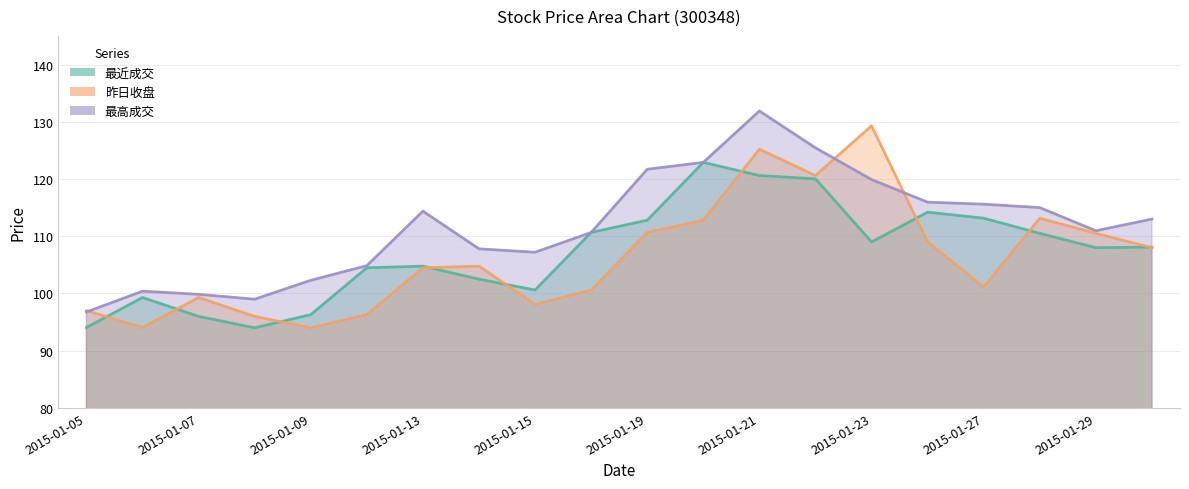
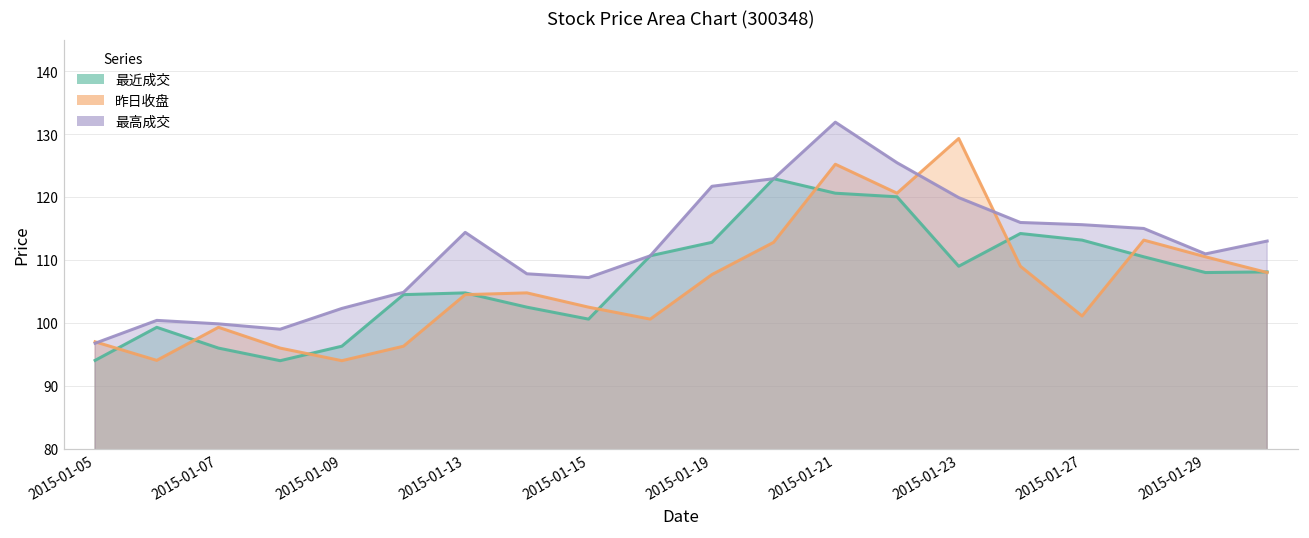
  {
    "昨日收盘": {
      "2015-01-07": 99,
      "2015-01-09": 94,
-     "2015-01-15": 98,
-     "2015-01-19": 111,
+     "2015-01-15": 103,
+     "2015-01-19": 108,
      "2015-01-21": 125,
      "2015-01-23": 129,
      "2015-01-27": 101,
      "2015-01-29": 111
    }
  }
